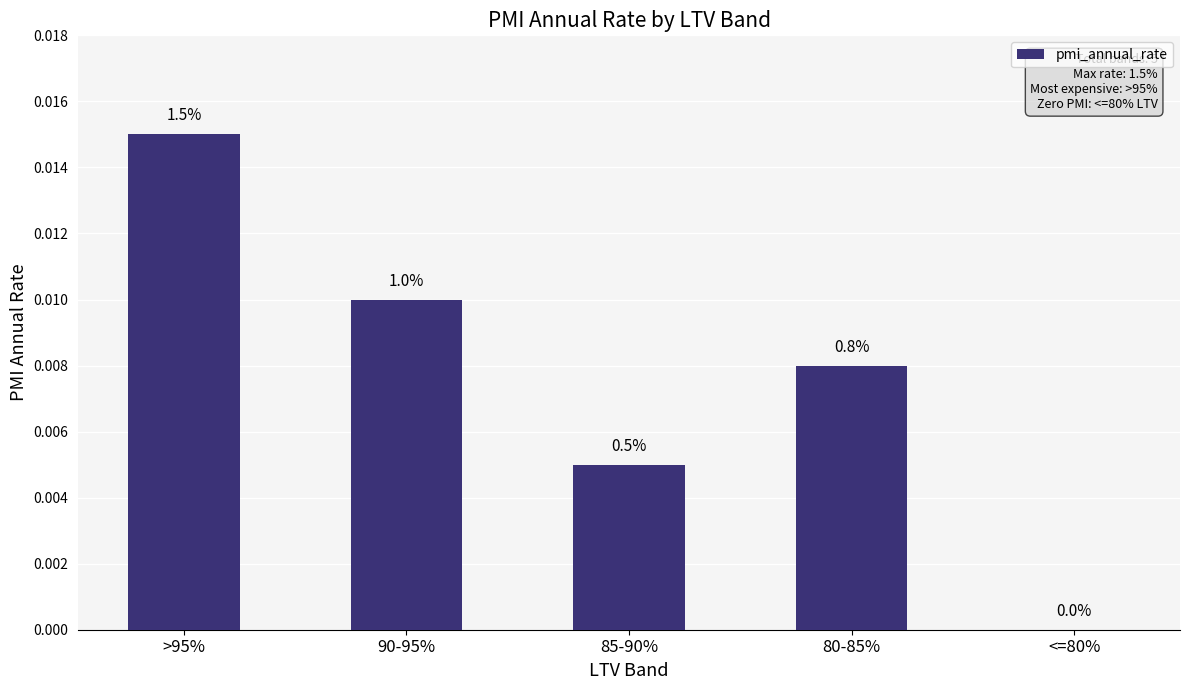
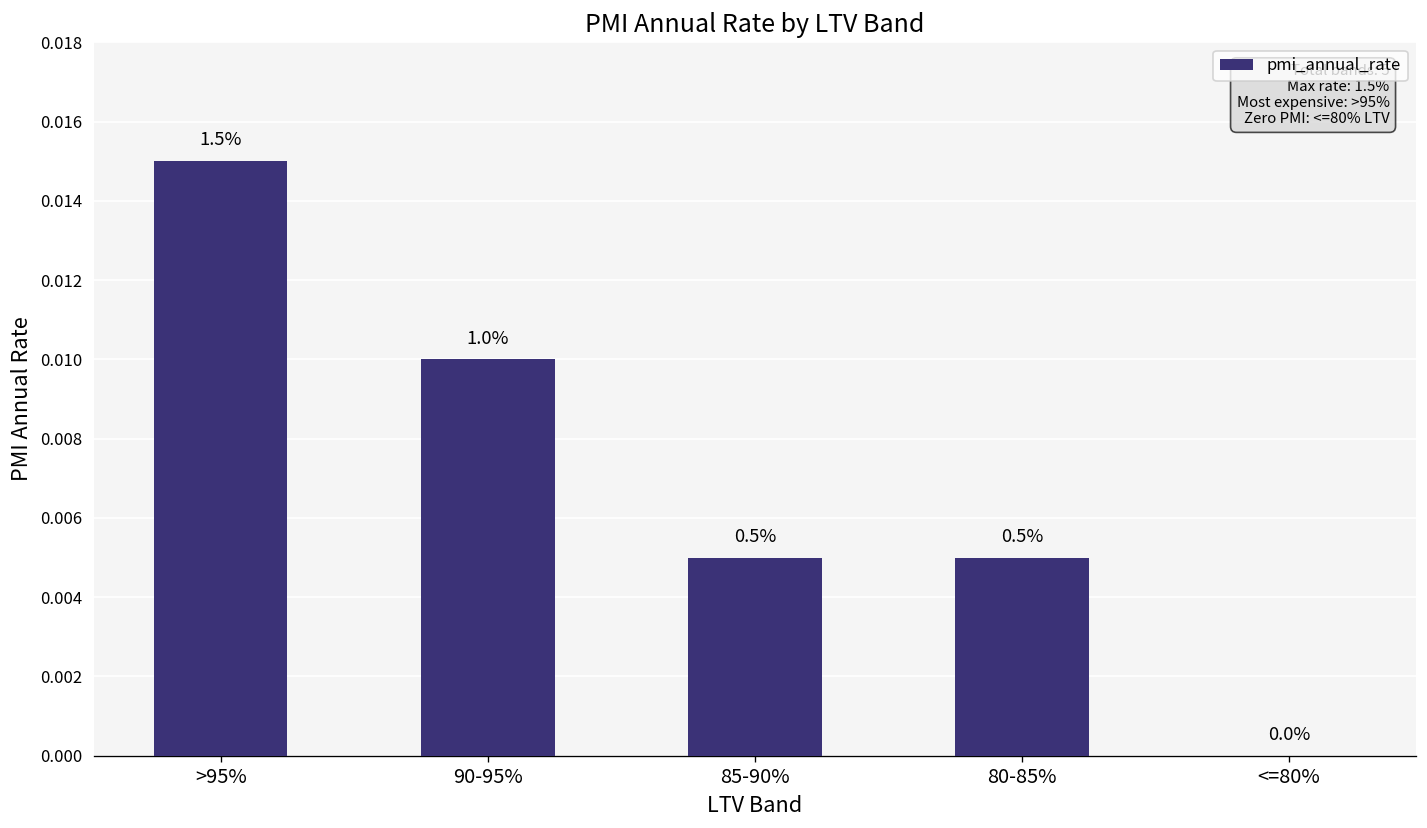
  {
    ">95%": "1.5%",
    "90-95%": "1.0%",
    "85-90%": "0.5%",
-   "80-85%": "0.8%",
+   "80-85%": "0.5%",
    "<=80%": "0.0%"
  }
